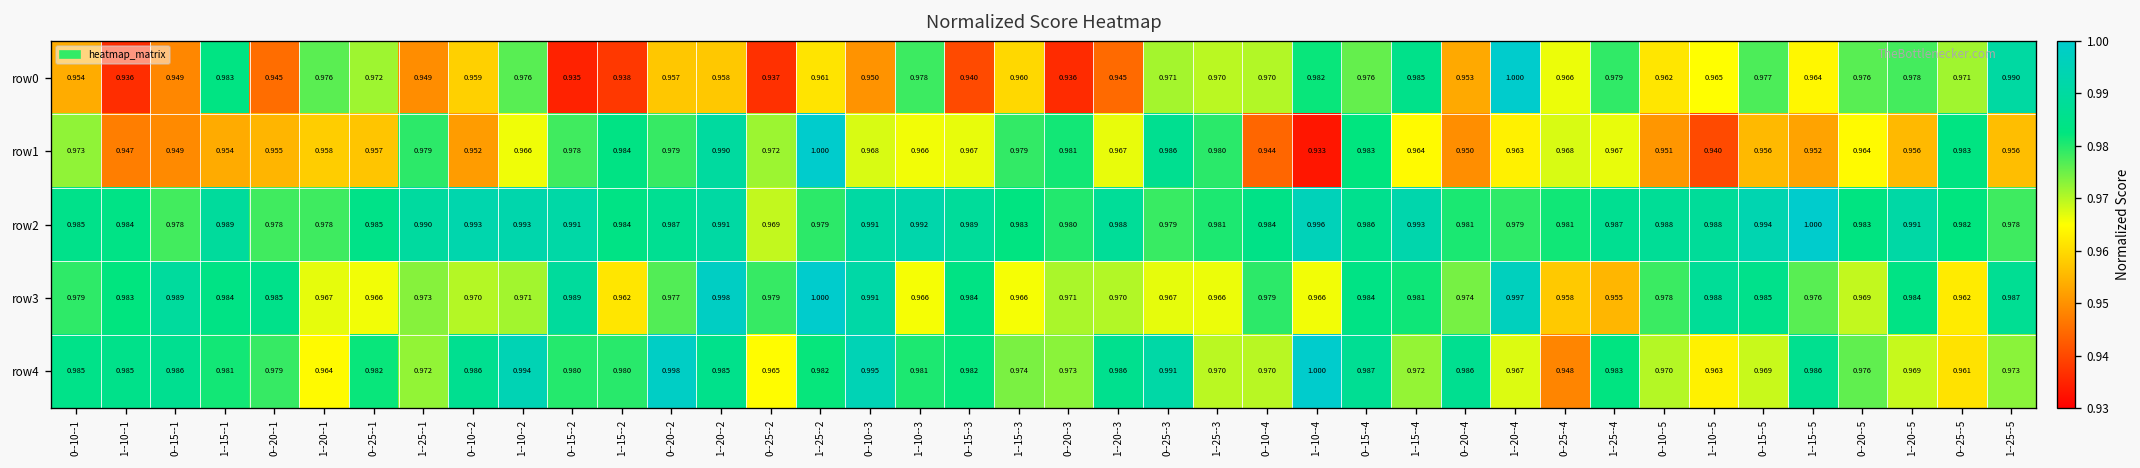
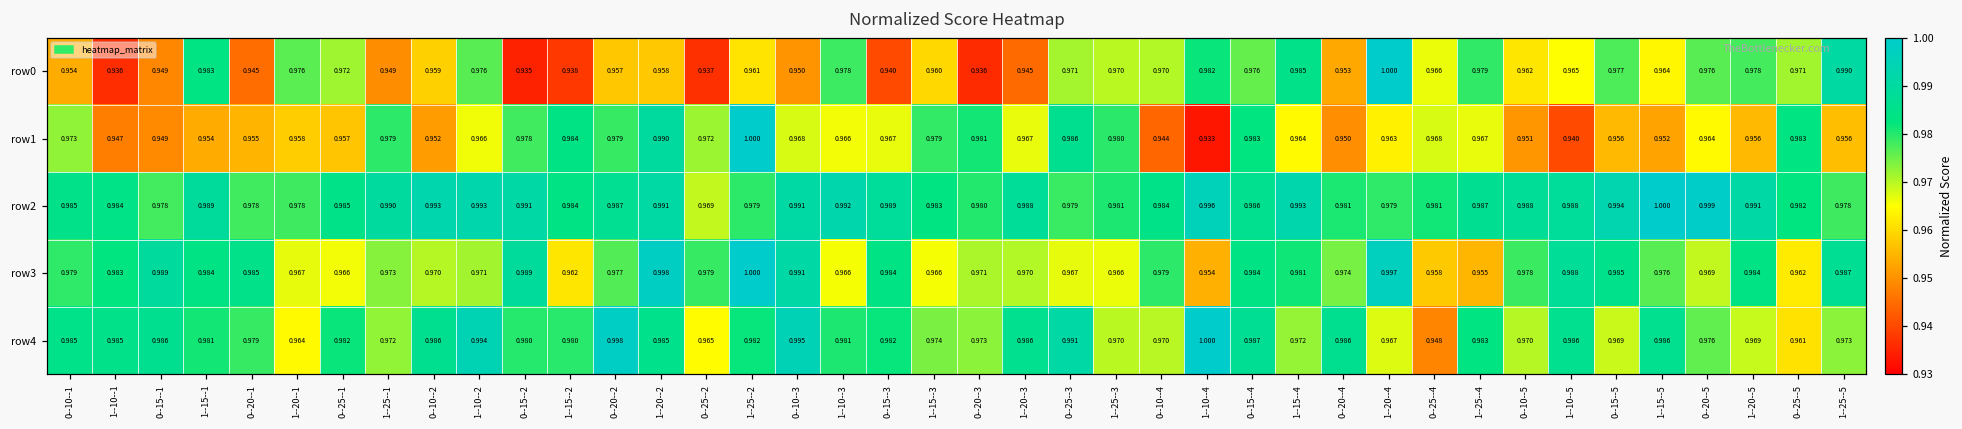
  {
    "row0": {
      "0--10--1": 0.954,
      "1--10--1": 0.936,
      "0--15--1": 0.949,
      "1--15--1": 0.983,
      "0--20--1": 0.945,
      "1--20--1": 0.976,
      "0--25--1": 0.972,
      "1--25--1": 0.949,
      "0--10--2": 0.959,
      "1--10--2": 0.976,
      "0--15--2": 0.935,
      "1--15--2": 0.938,
      "0--20--2": 0.957,
      "1--20--2": 0.958,
      "0--25--2": 0.937,
      "1--25--2": 0.961,
      "0--10--3": 0.950,
      "1--10--3": 0.978,
      "0--15--3": 0.940,
      "1--15--3": 0.960,
      "0--20--3": 0.936,
      "1--20--3": 0.945,
      "0--25--3": 0.971,
      "1--25--3": 0.970,
      "0--10--4": 0.970,
      "1--10--4": 0.982,
      "0--15--4": 0.976,
      "1--15--4": 0.985,
      "0--20--4": 0.953,
      "1--20--4": 1.000,
      "0--25--4": 0.966,
      "1--25--4": 0.979,
      "0--10--5": 0.962,
      "1--10--5": 0.965,
      "0--15--5": 0.977,
      "1--15--5": 0.964,
      "0--20--5": 0.976,
      "1--20--5": 0.978,
      "1--25--5": 0.990
    },
    "row1": {
      "0--10--1": 0.973,
      "1--10--1": 0.947,
      "0--15--1": 0.949,
      "1--15--1": 0.954,
      "0--20--1": 0.955,
      "1--20--1": 0.958,
      "0--25--1": 0.957,
      "1--25--1": 0.979,
      "0--10--2": 0.952,
      "1--10--2": 0.966,
      "0--15--2": 0.978,
      "1--15--2": 0.984,
      "0--20--2": 0.979,
      "1--20--2": 0.990,
      "0--25--2": 0.972,
      "1--25--2": 1.000,
      "0--10--3": 0.968,
      "1--10--3": 0.966,
      "0--15--3": 0.967,
      "1--15--3": 0.979,
      "0--20--3": 0.981,
      "1--20--3": 0.967,
      "0--25--3": 0.986,
      "1--25--3": 0.980,
      "0--10--4": 0.944,
      "1--10--4": 0.933,
      "0--15--4": 0.983,
      "1--15--4": 0.964,
      "0--20--4": 0.950,
      "1--20--4": 0.963,
      "0--25--4": 0.968,
      "1--25--4": 0.967,
      "0--10--5": 0.951,
      "1--10--5": 0.940,
      "0--15--5": 0.956,
      "1--15--5": 0.952,
      "0--20--5": 0.964,
      "1--20--5": 0.956,
      "0--25--5": 0.983,
      "1--25--5": 0.956
    },
    "row2": {
      "0--10--1": 0.985,
      "1--10--1": 0.984,
      "0--15--1": 0.978,
      "1--15--1": 0.989,
      "0--20--1": 0.978,
      "1--20--1": 0.978,
      "0--25--1": 0.985,
      "1--25--1": 0.990,
      "0--10--2": 0.993,
      "1--10--2": 0.993,
      "0--15--2": 0.991,
      "1--15--2": 0.984,
      "0--20--2": 0.987,
      "1--20--2": 0.991,
      "0--25--2": 0.969,
      "1--25--2": 0.979,
      "0--10--3": 0.991,
      "1--10--3": 0.992,
      "0--15--3": 0.989,
      "1--15--3": 0.983,
      "0--20--3": 0.980,
      "1--20--3": 0.988,
      "0--25--3": 0.979,
      "1--25--3": 0.981,
      "0--10--4": 0.984,
      "1--10--4": 0.996,
      "0--15--4": 0.986,
      "1--15--4": 0.993,
      "0--20--4": 0.981,
      "1--20--4": 0.979,
      "0--25--4": 0.981,
      "1--25--4": 0.987,
      "0--10--5": 0.988,
      "1--10--5": 0.988,
      "0--15--5": 0.994,
      "1--15--5": 1.000,
-     "0--20--5": 0.983,
+     "0--20--5": 0.999,
      "1--20--5": 0.991,
      "0--25--5": 0.982,
      "1--25--5": 0.978
    },
    "row3": {
      "0--10--1": 0.979,
      "1--10--1": 0.983,
      "0--15--1": 0.989,
      "1--15--1": 0.984,
      "0--20--1": 0.985,
      "1--20--1": 0.967,
      "0--25--1": 0.966,
      "1--25--1": 0.973,
      "0--10--2": 0.970,
      "1--10--2": 0.971,
      "0--15--2": 0.989,
      "1--15--2": 0.962,
      "0--20--2": 0.977,
      "1--20--2": 0.998,
      "0--25--2": 0.979,
      "1--25--2": 1.000,
      "0--10--3": 0.991,
      "1--10--3": 0.966,
      "0--15--3": 0.984,
      "1--15--3": 0.966,
      "0--20--3": 0.971,
      "1--20--3": 0.970,
      "0--25--3": 0.967,
      "1--25--3": 0.966,
      "0--10--4": 0.979,
-     "1--10--4": 0.966,
+     "1--10--4": 0.954,
      "0--15--4": 0.984,
      "1--15--4": 0.981,
      "0--20--4": 0.974,
      "1--20--4": 0.997,
      "0--25--4": 0.958,
      "1--25--4": 0.955,
      "0--10--5": 0.978,
      "1--10--5": 0.988,
      "0--15--5": 0.985,
      "1--15--5": 0.976,
      "0--20--5": 0.969,
      "1--20--5": 0.984,
      "0--25--5": 0.962,
      "1--25--5": 0.987
    },
    "row4": {
      "0--10--1": 0.985,
      "1--10--1": 0.985,
      "0--15--1": 0.986,
      "1--15--1": 0.981,
      "0--20--1": 0.979,
      "1--20--1": 0.964,
      "0--25--1": 0.982,
      "1--25--1": 0.972,
      "0--10--2": 0.986,
      "1--10--2": 0.994,
      "0--15--2": 0.980,
      "1--15--2": 0.980,
      "0--20--2": 0.998,
      "1--20--2": 0.985,
      "0--25--2": 0.965,
      "1--25--2": 0.982,
      "0--10--3": 0.995,
      "1--10--3": 0.981,
      "0--15--3": 0.982,
      "1--15--3": 0.974,
      "0--20--3": 0.973,
      "1--20--3": 0.986,
      "0--25--3": 0.991,
      "1--25--3": 0.970,
      "0--10--4": 0.970,
      "1--10--4": 1.000,
      "0--15--4": 0.987,
      "1--15--4": 0.972,
      "0--20--4": 0.986,
      "1--20--4": 0.967,
      "0--25--4": 0.948,
      "1--25--4": 0.983,
      "0--10--5": 0.970,
-     "1--10--5": 0.963,
+     "1--10--5": 0.986,
      "0--15--5": 0.969,
      "1--15--5": 0.986,
      "0--20--5": 0.976,
      "1--20--5": 0.969,
      "0--25--5": 0.961,
      "1--25--5": 0.973
    }
  }
